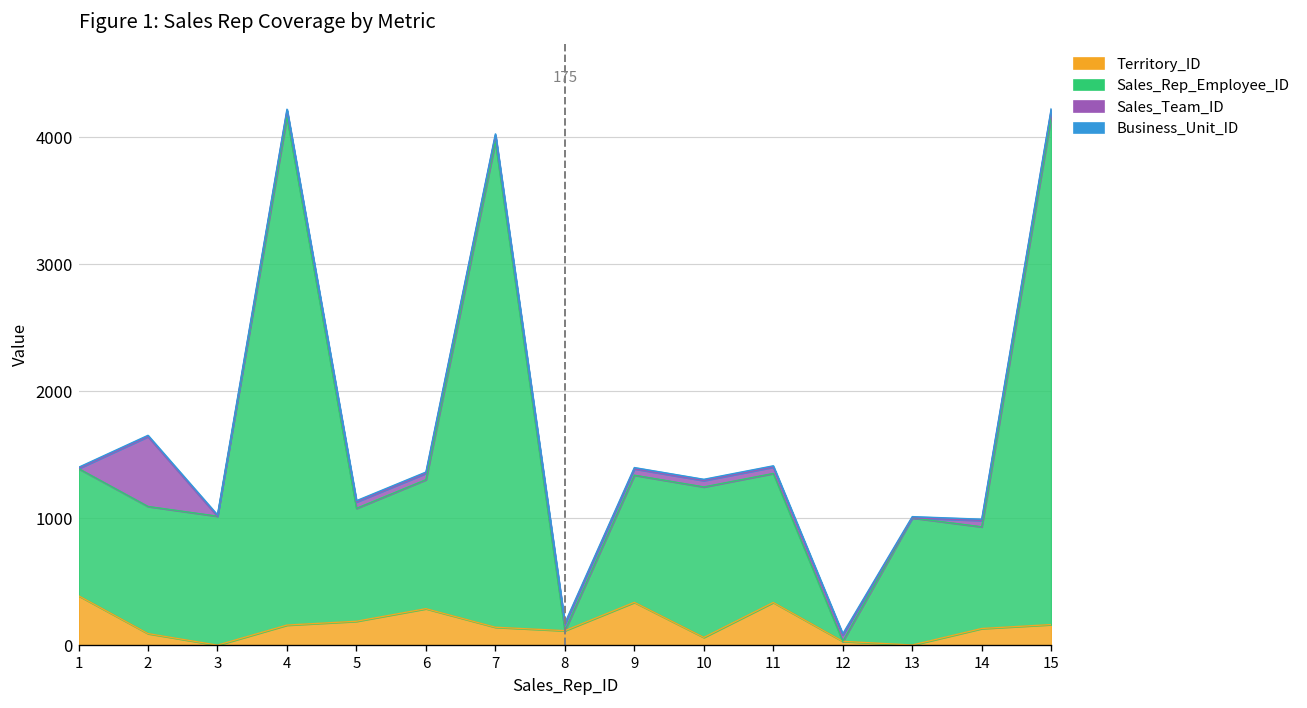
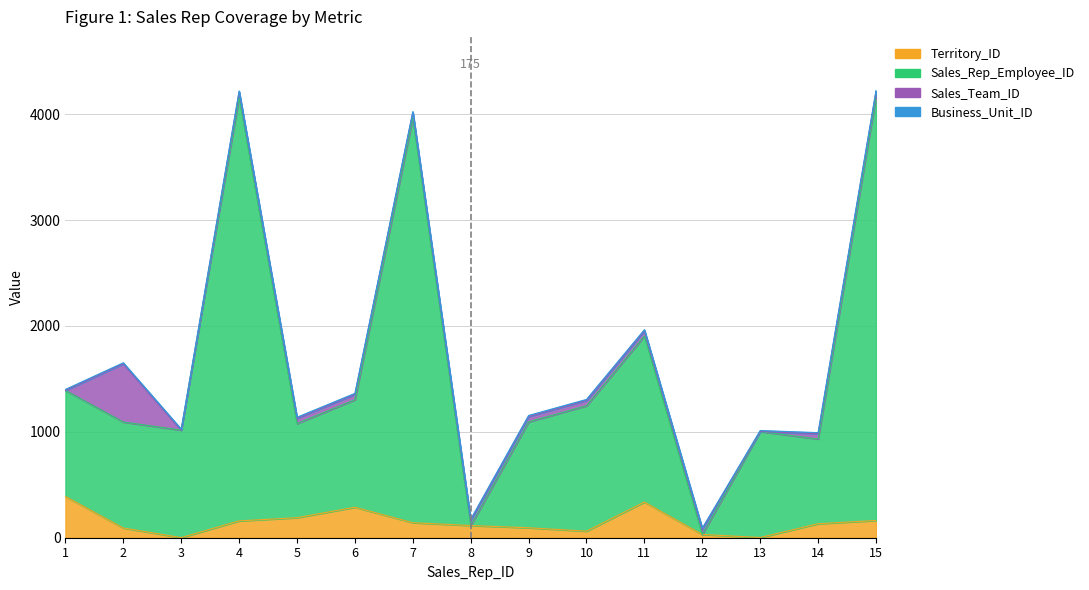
  {
    "Territory_ID": {
      "1": 390,
      "2": 90,
      "3": 0,
      "4": 160,
      "5": 190,
      "6": 290,
      "7": 140,
-     "9": 340,
+     "9": 90,
      "10": 60,
      "11": 340,
      "13": 0,
      "14": 130,
      "15": 160
    },
    "Sales_Rep_Employee_ID": {
      "2": 1000,
      "4": 4000,
      "5": 890,
      "6": 1020,
      "7": 3820,
      "9": 1000,
      "10": 1180,
-     "11": 1020,
+     "11": 1570,
      "14": 800,
      "15": 4000
    }
  }
